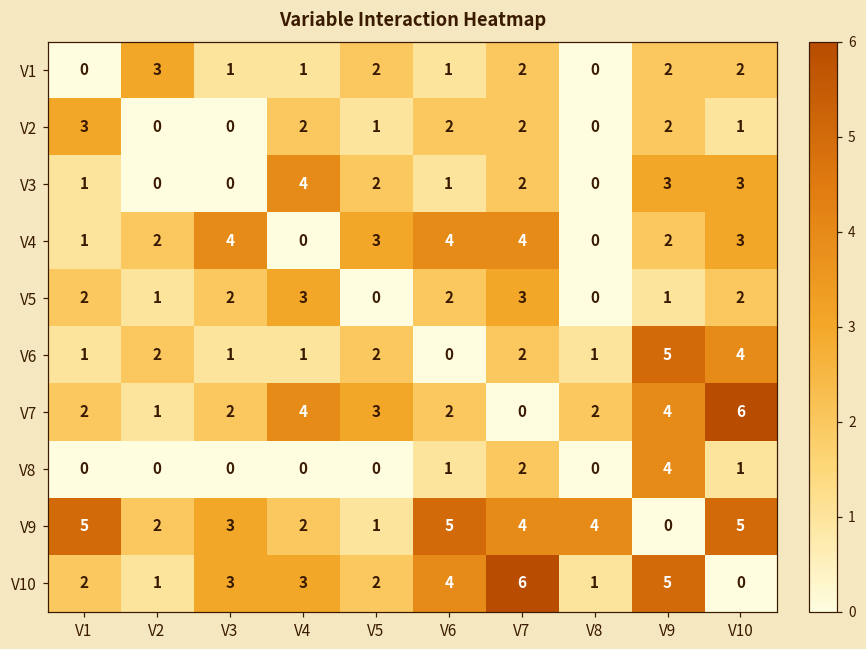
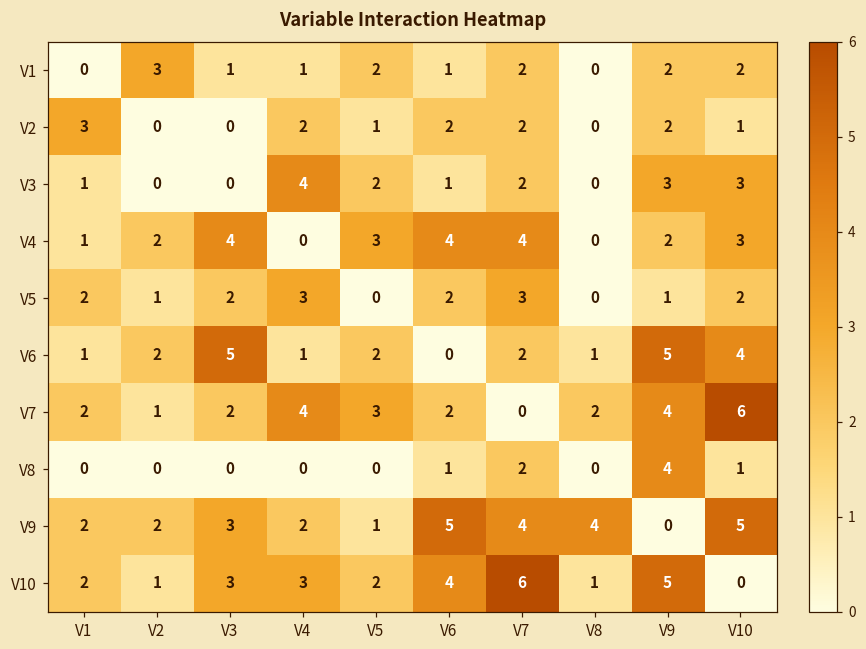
  {
    "V1": {
      "V1": 0,
      "V2": 3,
      "V3": 1,
      "V4": 1,
      "V5": 2,
      "V6": 1,
      "V7": 2,
      "V8": 0,
      "V9": 2,
      "V10": 2
    },
    "V2": {
      "V1": 3,
      "V2": 0,
      "V3": 0,
      "V4": 2,
      "V5": 1,
      "V6": 2,
      "V7": 2,
      "V8": 0,
      "V9": 2,
      "V10": 1
    },
    "V3": {
      "V1": 1,
      "V2": 0,
      "V3": 0,
      "V4": 4,
      "V5": 2,
      "V6": 1,
      "V7": 2,
      "V8": 0,
      "V9": 3,
      "V10": 3
    },
    "V4": {
      "V1": 1,
      "V2": 2,
      "V3": 4,
      "V4": 0,
      "V5": 3,
      "V6": 4,
      "V7": 4,
      "V8": 0,
      "V9": 2,
      "V10": 3
    },
    "V5": {
      "V1": 2,
      "V2": 1,
      "V3": 2,
      "V4": 3,
      "V5": 0,
      "V6": 2,
      "V7": 3,
      "V8": 0,
      "V9": 1,
      "V10": 2
    },
    "V6": {
      "V1": 1,
      "V2": 2,
-     "V3": 1,
+     "V3": 5,
      "V4": 1,
      "V5": 2,
      "V6": 0,
      "V7": 2,
      "V8": 1,
      "V9": 5,
      "V10": 4
    },
    "V7": {
      "V1": 2,
      "V2": 1,
      "V3": 2,
      "V4": 4,
      "V5": 3,
      "V6": 2,
      "V7": 0,
      "V8": 2,
      "V9": 4,
      "V10": 6
    },
    "V8": {
      "V1": 0,
      "V2": 0,
      "V3": 0,
      "V4": 0,
      "V5": 0,
      "V6": 1,
      "V7": 2,
      "V8": 0,
      "V9": 4,
      "V10": 1
    },
    "V9": {
-     "V1": 5,
+     "V1": 2,
      "V2": 2,
      "V3": 3,
      "V4": 2,
      "V5": 1,
      "V6": 5,
      "V7": 4,
      "V8": 4,
      "V9": 0,
      "V10": 5
    },
    "V10": {
      "V1": 2,
      "V2": 1,
      "V3": 3,
      "V4": 3,
      "V5": 2,
      "V6": 4,
      "V7": 6,
      "V8": 1,
      "V9": 5,
      "V10": 0
    }
  }
